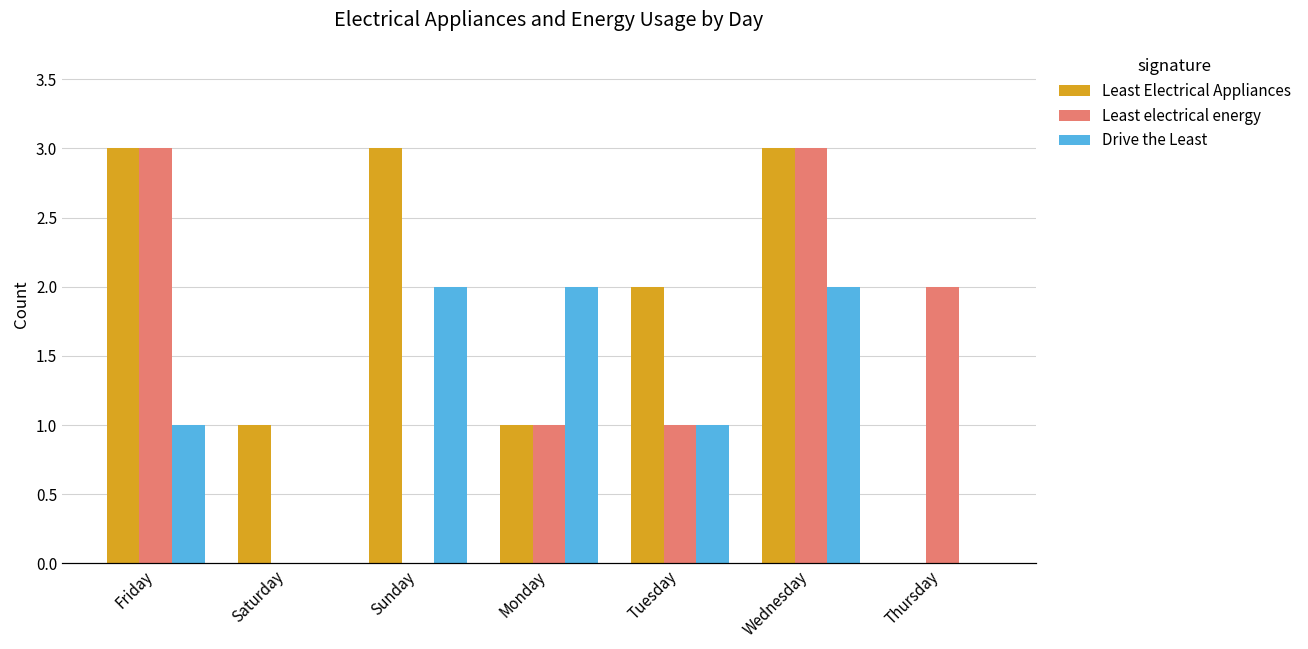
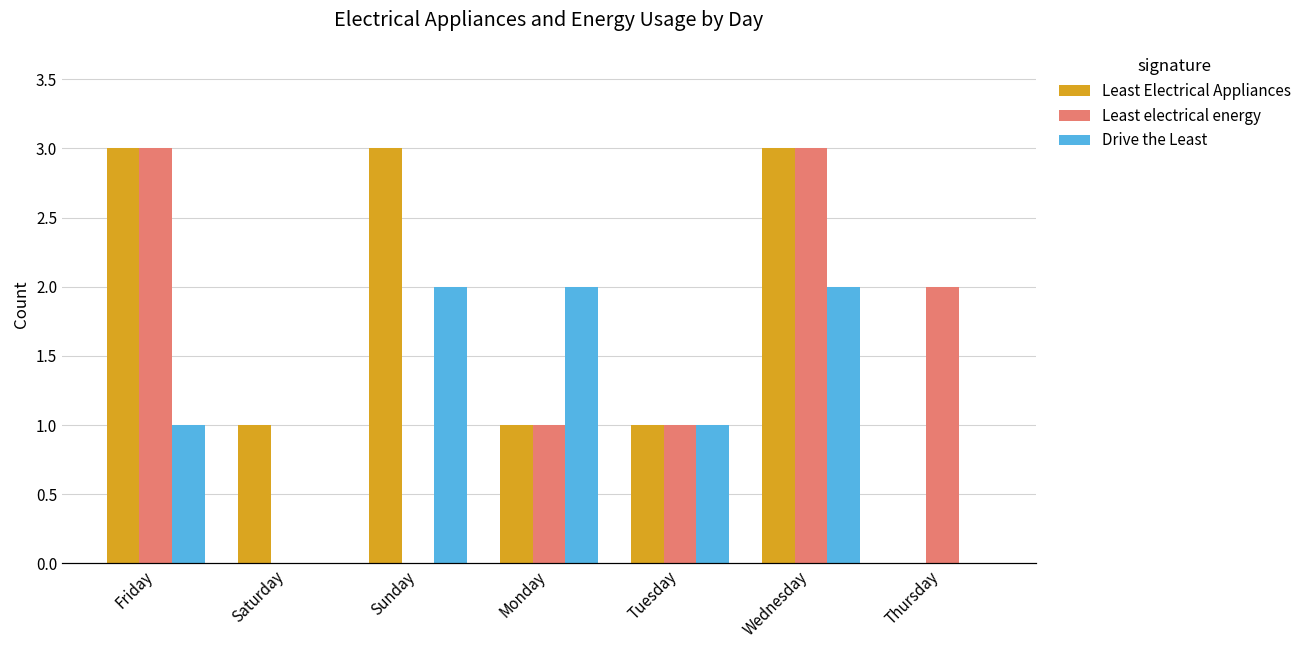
  {
    "Least Electrical Appliances": {
      "Friday": 3,
      "Saturday": 1,
      "Sunday": 3,
      "Monday": 1,
-     "Tuesday": 2,
+     "Tuesday": 1,
      "Wednesday": 3,
      "Thursday": 0
    },
    "Least electrical energy": {
      "Friday": 3,
      "Saturday": 0,
      "Sunday": 0,
      "Monday": 1,
      "Tuesday": 1,
      "Wednesday": 3,
      "Thursday": 2
    },
    "Drive the Least": {
      "Friday": 1,
      "Saturday": 0,
      "Sunday": 2,
      "Monday": 2,
      "Tuesday": 1,
      "Wednesday": 2,
      "Thursday": 0
    }
  }
